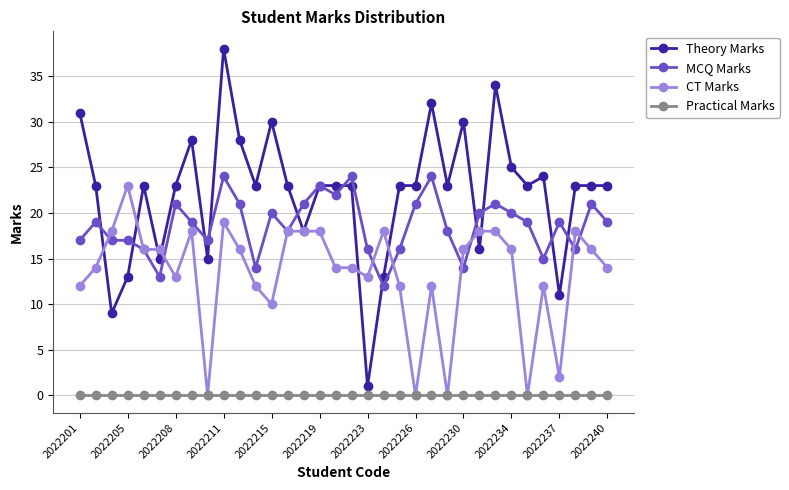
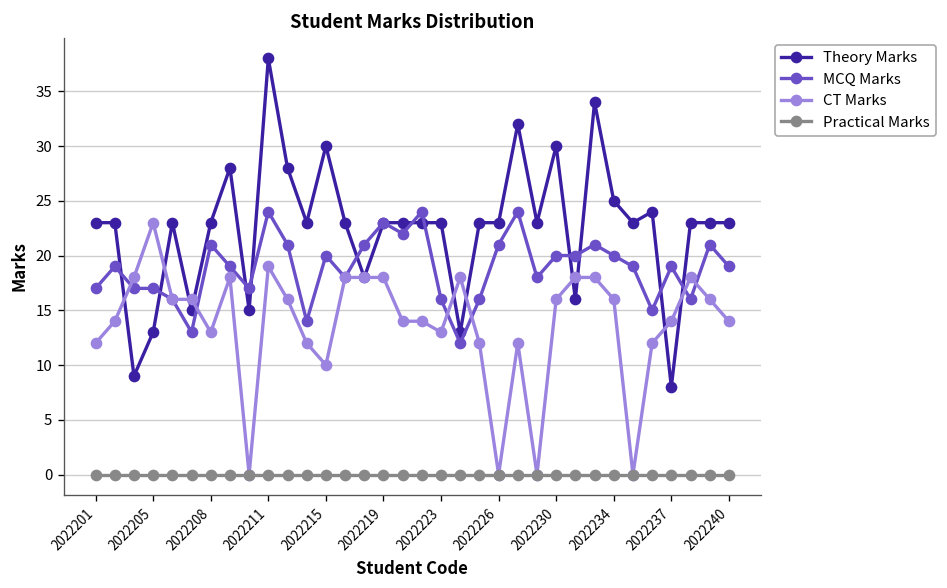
  {
    "Theory Marks": {
-     "2022201": 31,
+     "2022201": 23,
      "2022205": 13,
      "2022208": 23,
      "2022211": 38,
      "2022215": 30,
-     "2022223": 1,
+     "2022223": 23,
      "2022226": 23,
      "2022230": 30,
      "2022234": 25,
-     "2022237": 11,
+     "2022237": 8,
      "2022240": 23
    },
    "MCQ Marks": {
      "2022201": 17,
      "2022205": 17,
      "2022208": 21,
      "2022211": 24,
      "2022215": 20,
      "2022223": 16,
      "2022226": 21,
-     "2022230": 14,
+     "2022230": 20,
      "2022234": 20,
      "2022237": 19,
      "2022240": 19
    },
    "CT Marks": {
      "2022201": 12,
      "2022205": 23,
      "2022208": 13,
      "2022211": 19,
      "2022215": 10,
      "2022219": 18,
      "2022223": 13,
      "2022230": 16,
      "2022234": 16,
-     "2022237": 2,
+     "2022237": 14,
      "2022240": 14
    },
    "Practical Marks": {
      "2022201": 0,
      "2022205": 0,
      "2022208": 0,
      "2022211": 0,
      "2022215": 0,
      "2022219": 0,
      "2022223": 0,
      "2022230": 0,
      "2022234": 0,
      "2022237": 0,
      "2022240": 0
    }
  }
